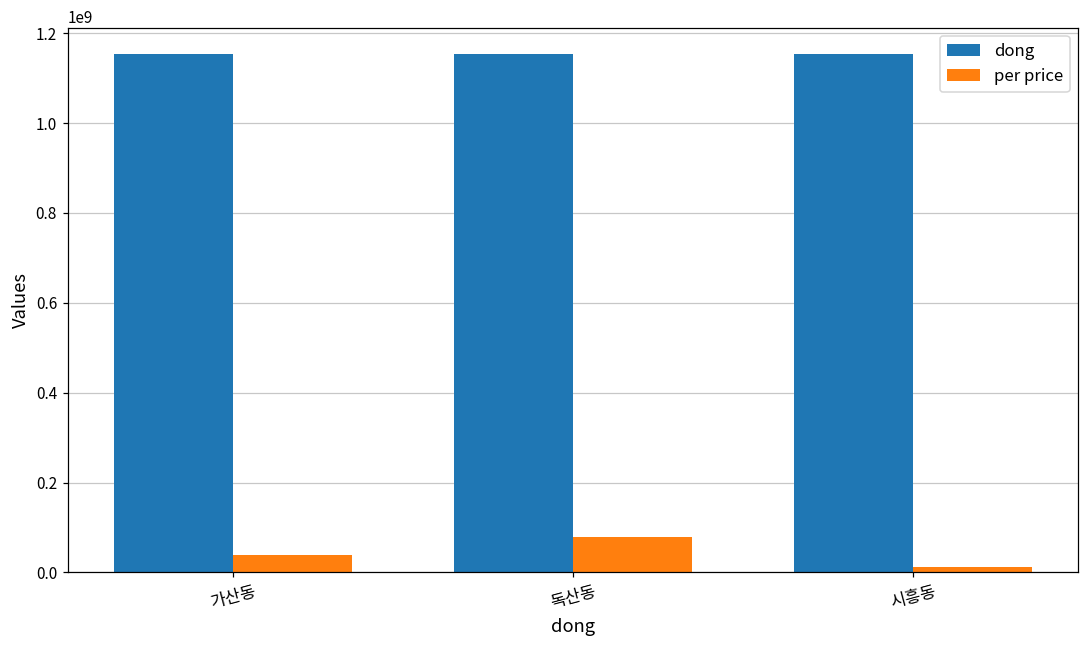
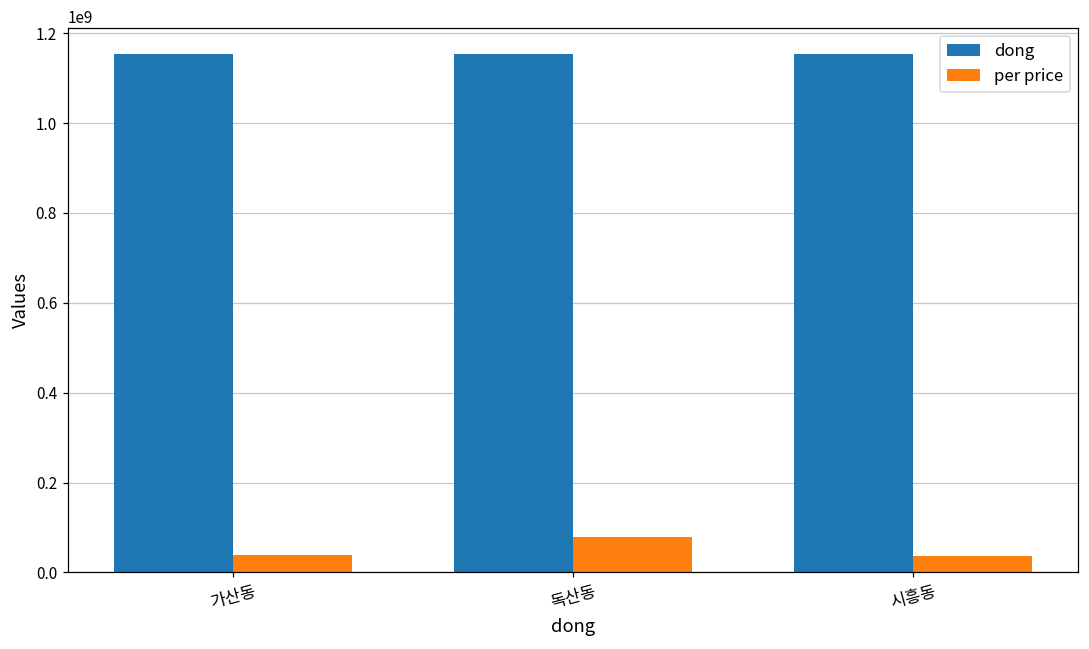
  {
    "dong": {
      "가산동": 1150000000,
      "독산동": 1150000000,
      "시흥동": 1150000000
    },
    "per price": {
      "가산동": 40000000,
      "독산동": 80000000,
-     "시흥동": 10000000
+     "시흥동": 40000000
    }
  }
